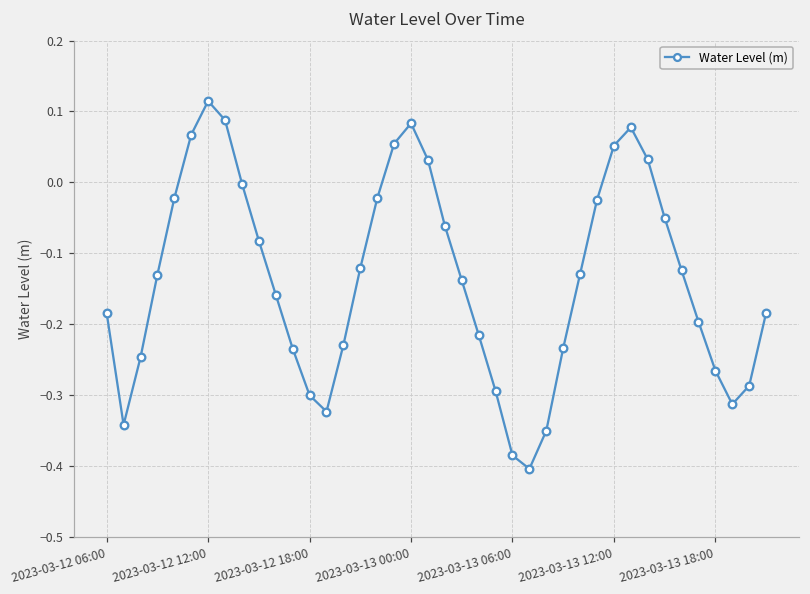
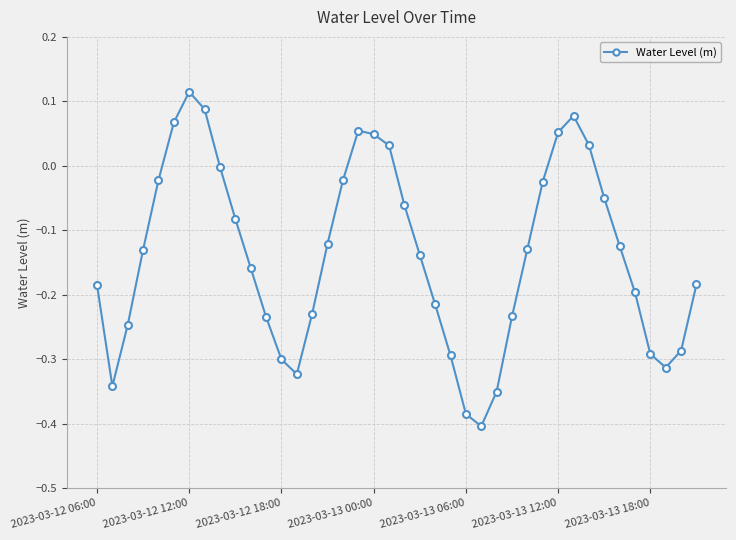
  {
    "2023-03-12 06:00": -0.18,
    "2023-03-12 12:00": 0.11,
    "2023-03-12 18:00": -0.30,
-   "2023-03-13 00:00": 0.08,
+   "2023-03-13 00:00": 0.05,
    "2023-03-13 06:00": -0.39,
    "2023-03-13 12:00": 0.05,
-   "2023-03-13 18:00": -0.27
+   "2023-03-13 18:00": -0.29
  }
